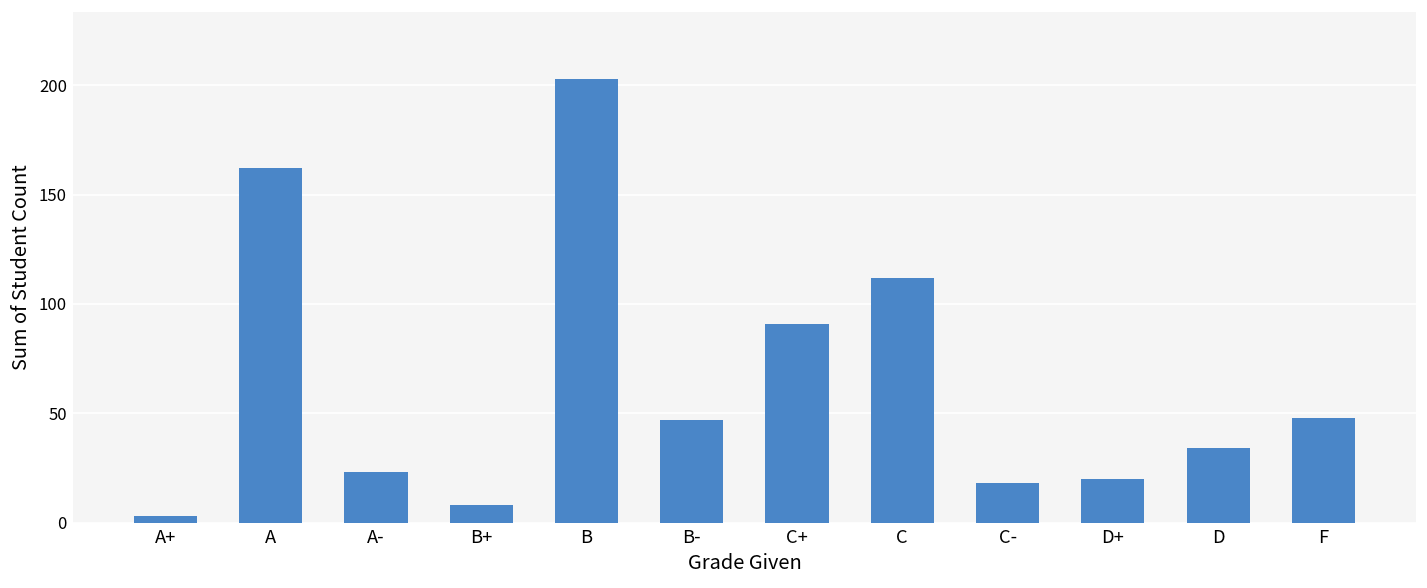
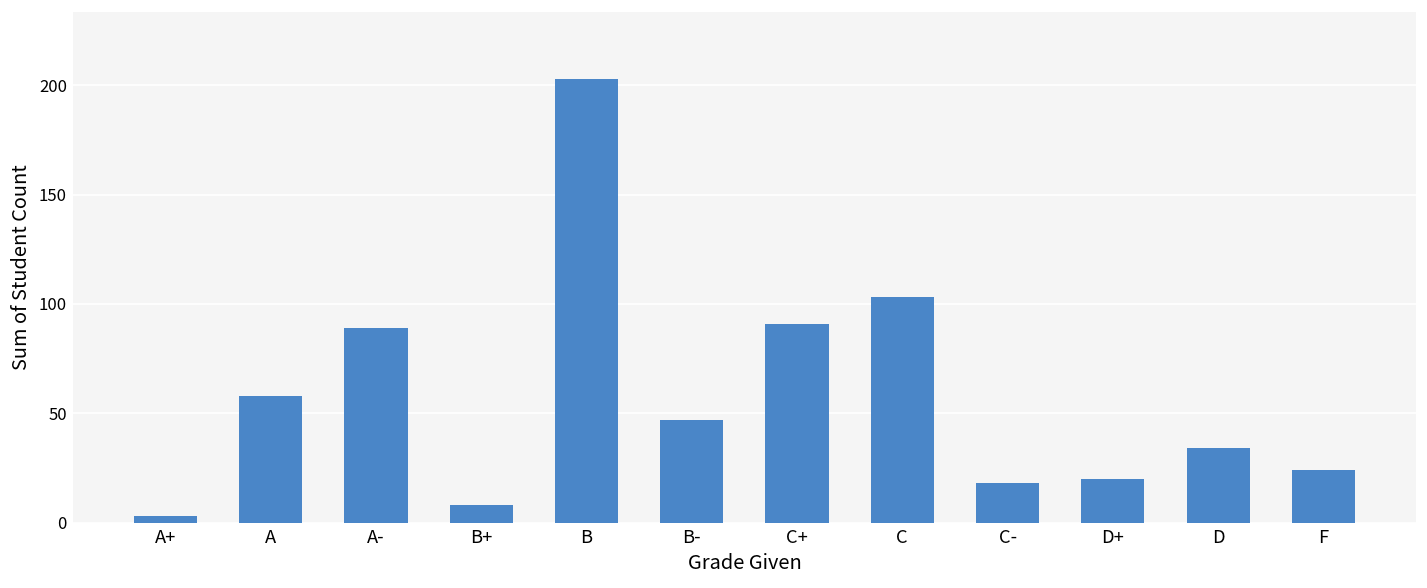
  {
    "A+": 3,
-   "A": 162,
-   "A-": 23,
+   "A": 58,
+   "A-": 89,
    "B+": 8,
    "B": 203,
    "B-": 47,
    "C+": 91,
-   "C": 112,
+   "C": 103,
    "C-": 18,
    "D+": 20,
    "D": 34,
-   "F": 48
+   "F": 24
  }
